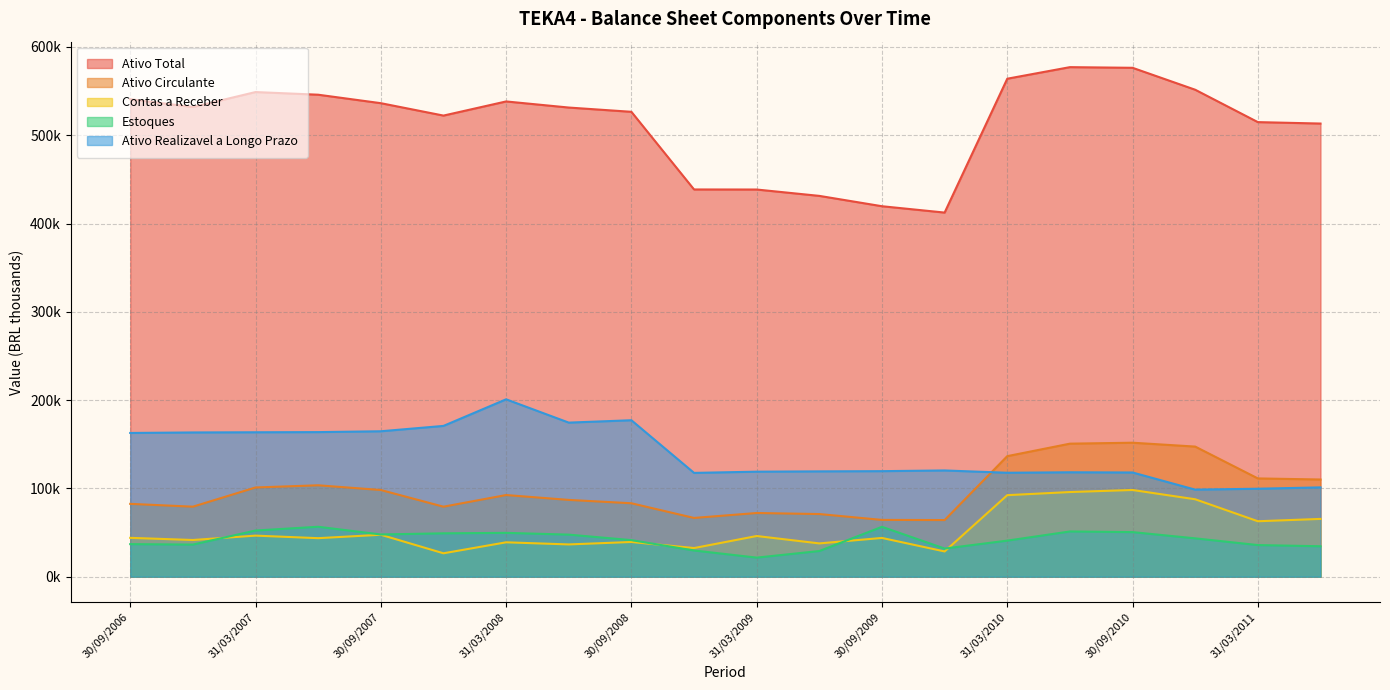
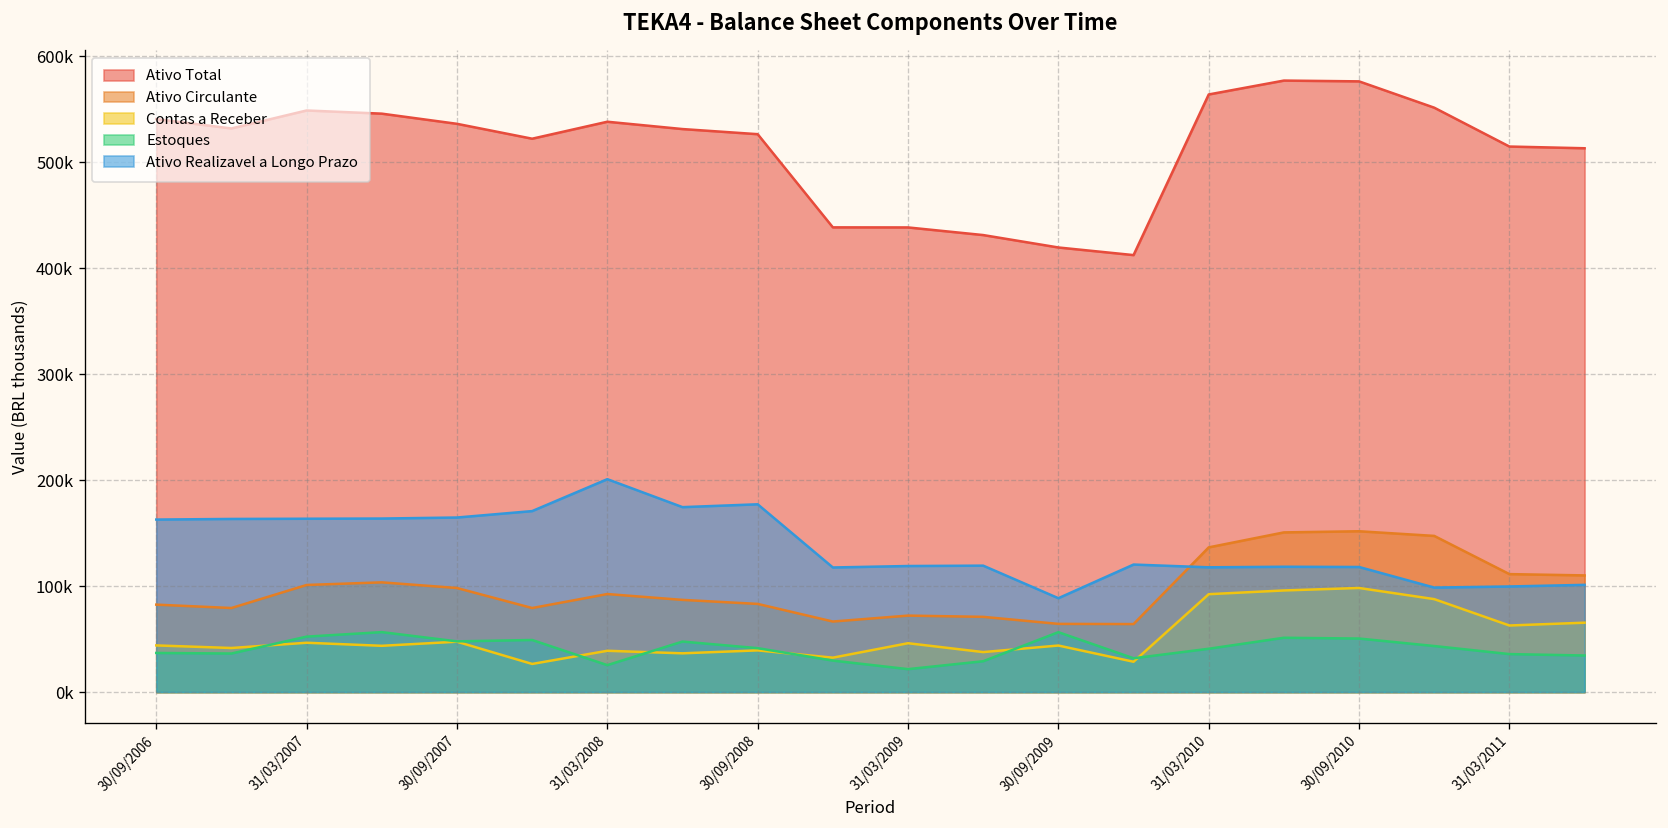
  {
    "Contas a Receber": {
      "30/09/2006": 40000,
      "31/03/2007": 50000,
      "31/03/2008": 40000,
      "31/03/2009": 50000,
      "30/09/2009": 40000,
      "31/03/2010": 90000,
      "30/09/2010": 100000,
      "31/03/2011": 60000
    },
    "Estoques": {
      "30/09/2006": 40000,
      "31/03/2007": 50000,
-     "31/03/2008": 50000,
+     "31/03/2008": 30000,
      "31/03/2009": 20000,
      "30/09/2009": 60000,
      "31/03/2010": 40000,
      "30/09/2010": 50000,
      "31/03/2011": 40000
    },
    "Ativo Realizavel a Longo Prazo": {
      "30/09/2006": 160000,
      "31/03/2007": 160000,
      "30/09/2007": 160000,
      "31/03/2008": 200000,
      "30/09/2008": 180000,
      "31/03/2009": 120000,
-     "30/09/2009": 120000,
+     "30/09/2009": 90000,
      "31/03/2010": 120000,
      "30/09/2010": 120000,
      "31/03/2011": 100000
    }
  }
